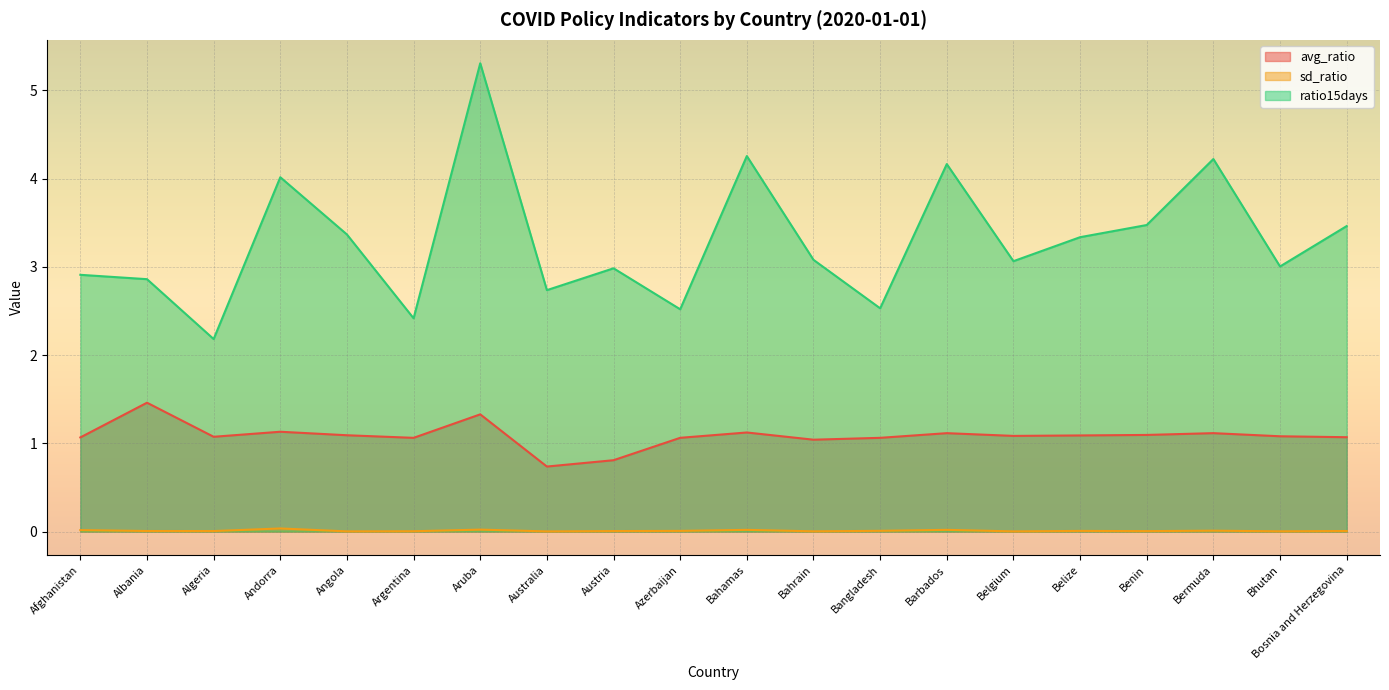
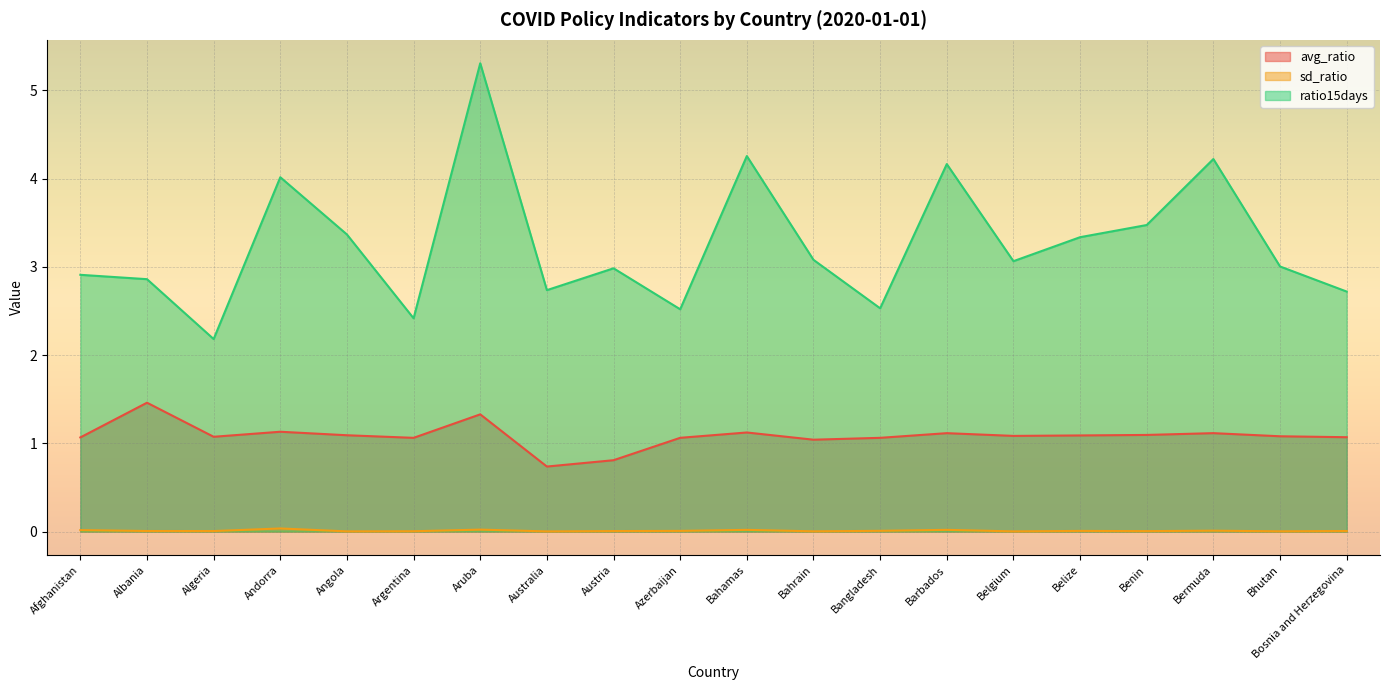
  {
    "avg_ratio": {
      "Afghanistan": 1.1,
      "Albania": 1.5,
      "Algeria": 1.1,
      "Andorra": 1.1,
      "Angola": 1.1,
      "Argentina": 1.1,
      "Aruba": 1.3,
      "Australia": 0.7,
      "Austria": 0.8,
      "Azerbaijan": 1.1,
      "Bahamas": 1.1,
      "Bahrain": 1.0,
      "Bangladesh": 1.1,
      "Barbados": 1.1,
      "Belgium": 1.1,
      "Belize": 1.1,
      "Benin": 1.1,
      "Bermuda": 1.1,
      "Bhutan": 1.1,
      "Bosnia and Herzegovina": 1.1
    },
    "sd_ratio": {
      "Afghanistan": 0.0,
      "Albania": 0.0,
      "Algeria": 0.0,
      "Andorra": 0.0,
      "Angola": 0.0,
      "Argentina": 0.0,
      "Aruba": 0.0,
      "Australia": 0.0,
      "Austria": 0.0,
      "Azerbaijan": 0.0,
      "Bahamas": 0.0,
      "Bahrain": 0.0,
      "Bangladesh": 0.0,
      "Barbados": 0.0,
      "Belgium": 0.0,
      "Belize": 0.0,
      "Benin": 0.0,
      "Bermuda": 0.0,
      "Bhutan": 0.0,
      "Bosnia and Herzegovina": 0.0
    },
    "ratio15days": {
      "Afghanistan": 2.9,
      "Albania": 2.9,
      "Algeria": 2.2,
      "Andorra": 4.0,
      "Angola": 3.4,
      "Argentina": 2.4,
      "Aruba": 5.3,
      "Australia": 2.7,
      "Austria": 3.0,
      "Azerbaijan": 2.5,
      "Bahamas": 4.3,
      "Bahrain": 3.1,
      "Bangladesh": 2.5,
      "Barbados": 4.2,
      "Belgium": 3.1,
      "Belize": 3.3,
      "Benin": 3.5,
      "Bermuda": 4.2,
      "Bhutan": 3.0,
-     "Bosnia and Herzegovina": 3.5
+     "Bosnia and Herzegovina": 2.7
    }
  }
